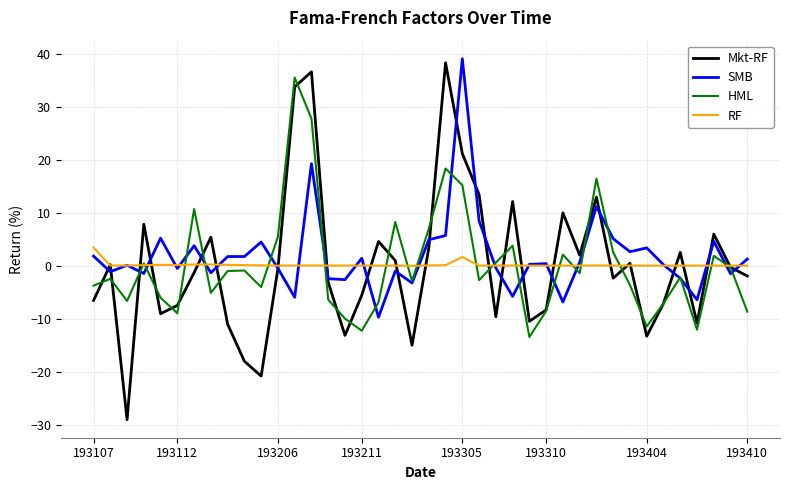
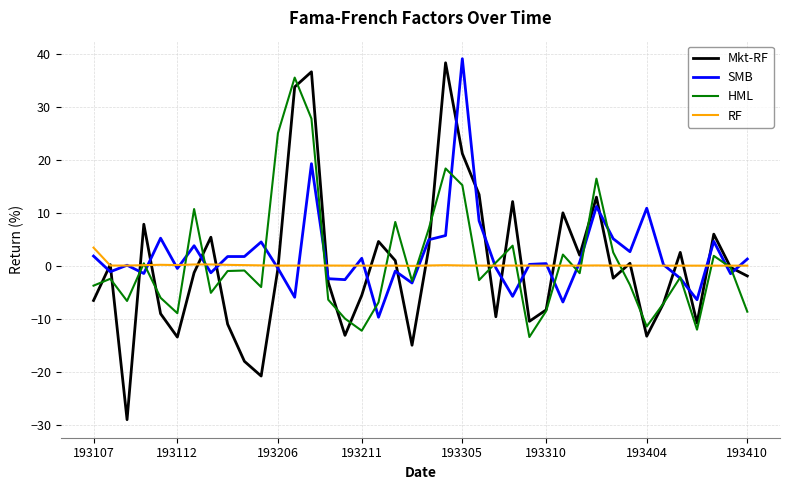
  {
    "Mkt-RF": {
      "193107": -7,
-     "193112": -7,
+     "193112": -13,
      "193211": -6,
      "193305": 21,
      "193404": -13,
      "193410": -2
    },
    "SMB": {
      "193107": 2,
      "193112": -1,
      "193211": 1,
      "193305": 39,
-     "193404": 3,
+     "193404": 11,
      "193410": 1
    },
    "HML": {
      "193107": -4,
      "193112": -9,
-     "193206": 5,
+     "193206": 25,
      "193211": -12,
      "193305": 15,
      "193404": -11,
      "193410": -9
    },
    "RF": {
      "193107": 3,
      "193112": 0,
      "193206": 0,
      "193211": 0,
-     "193305": 2,
+     "193305": 0,
      "193404": 0,
      "193410": 0
    }
  }
